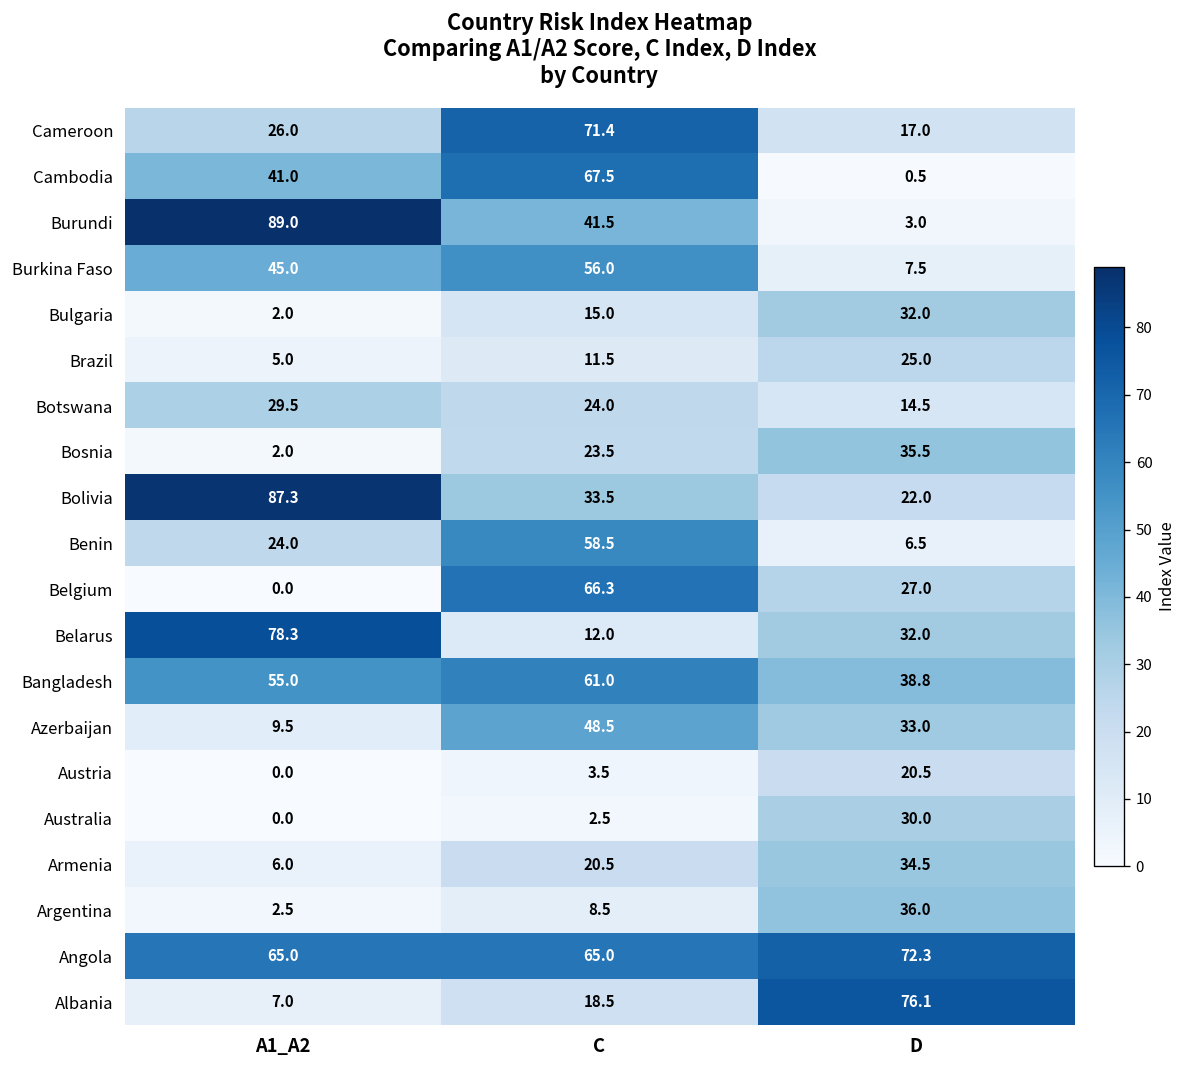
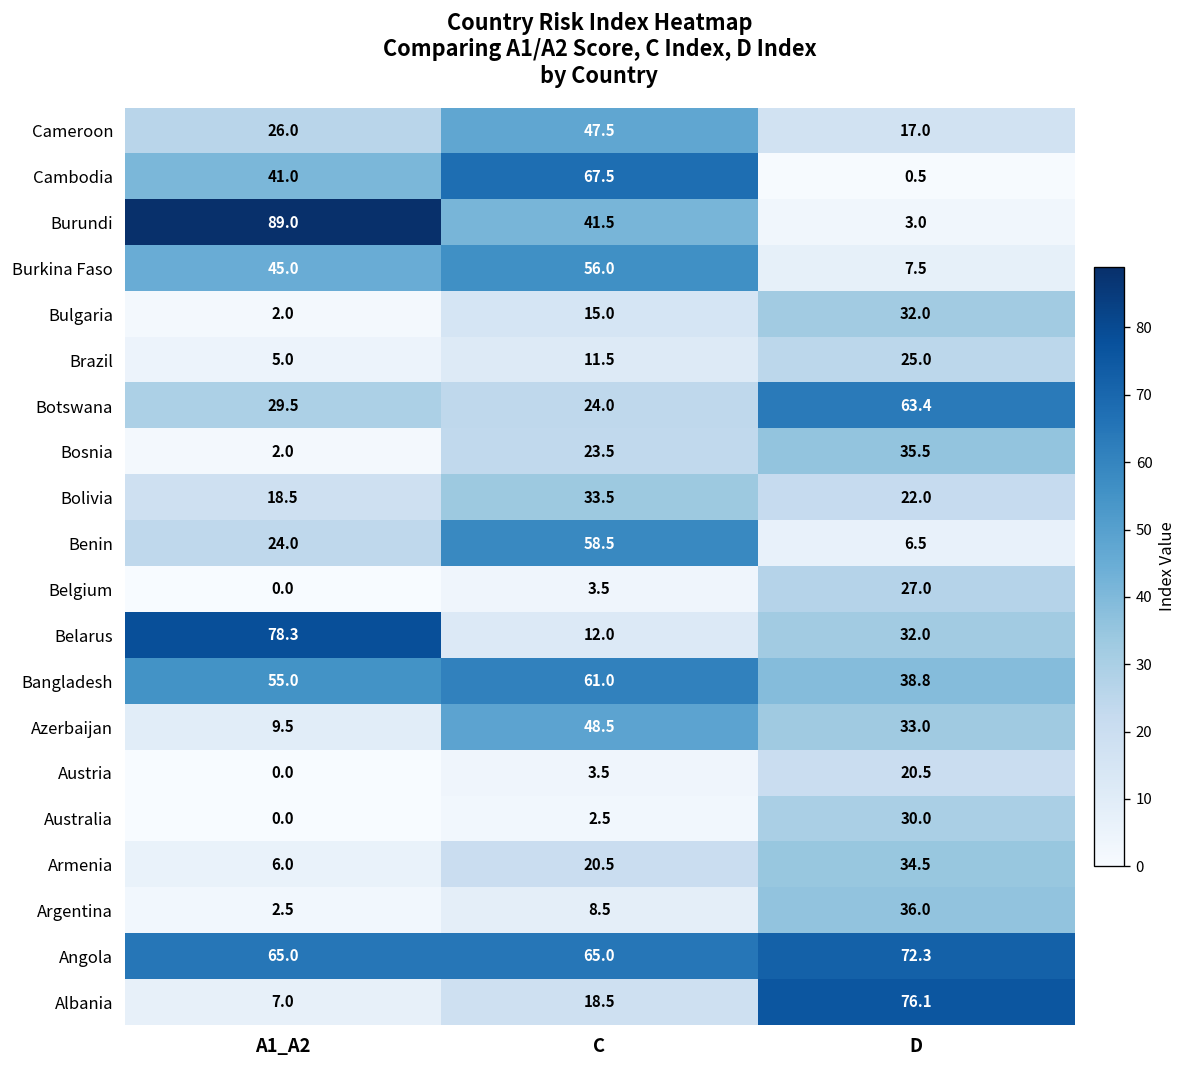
  {
    "Cameroon": {
      "A1_A2": 26.0,
-     "C": 71.4,
+     "C": 47.5,
      "D": 17.0
    },
    "Cambodia": {
      "A1_A2": 41.0,
      "C": 67.5,
      "D": 0.5
    },
    "Burundi": {
      "A1_A2": 89.0,
      "C": 41.5,
      "D": 3.0
    },
    "Burkina Faso": {
      "A1_A2": 45.0,
      "C": 56.0,
      "D": 7.5
    },
    "Bulgaria": {
      "A1_A2": 2.0,
      "C": 15.0,
      "D": 32.0
    },
    "Brazil": {
      "A1_A2": 5.0,
      "C": 11.5,
      "D": 25.0
    },
    "Botswana": {
      "A1_A2": 29.5,
      "C": 24.0,
-     "D": 14.5
+     "D": 63.4
    },
    "Bosnia": {
      "A1_A2": 2.0,
      "C": 23.5,
      "D": 35.5
    },
    "Bolivia": {
-     "A1_A2": 87.3,
+     "A1_A2": 18.5,
      "C": 33.5,
      "D": 22.0
    },
    "Benin": {
      "A1_A2": 24.0,
      "C": 58.5,
      "D": 6.5
    },
    "Belgium": {
      "A1_A2": 0.0,
-     "C": 66.3,
+     "C": 3.5,
      "D": 27.0
    },
    "Belarus": {
      "A1_A2": 78.3,
      "C": 12.0,
      "D": 32.0
    },
    "Bangladesh": {
      "A1_A2": 55.0,
      "C": 61.0,
      "D": 38.8
    },
    "Azerbaijan": {
      "A1_A2": 9.5,
      "C": 48.5,
      "D": 33.0
    },
    "Austria": {
      "A1_A2": 0.0,
      "C": 3.5,
      "D": 20.5
    },
    "Australia": {
      "A1_A2": 0.0,
      "C": 2.5,
      "D": 30.0
    },
    "Armenia": {
      "A1_A2": 6.0,
      "C": 20.5,
      "D": 34.5
    },
    "Argentina": {
      "A1_A2": 2.5,
      "C": 8.5,
      "D": 36.0
    },
    "Angola": {
      "A1_A2": 65.0,
      "C": 65.0,
      "D": 72.3
    },
    "Albania": {
      "A1_A2": 7.0,
      "C": 18.5,
      "D": 76.1
    }
  }
